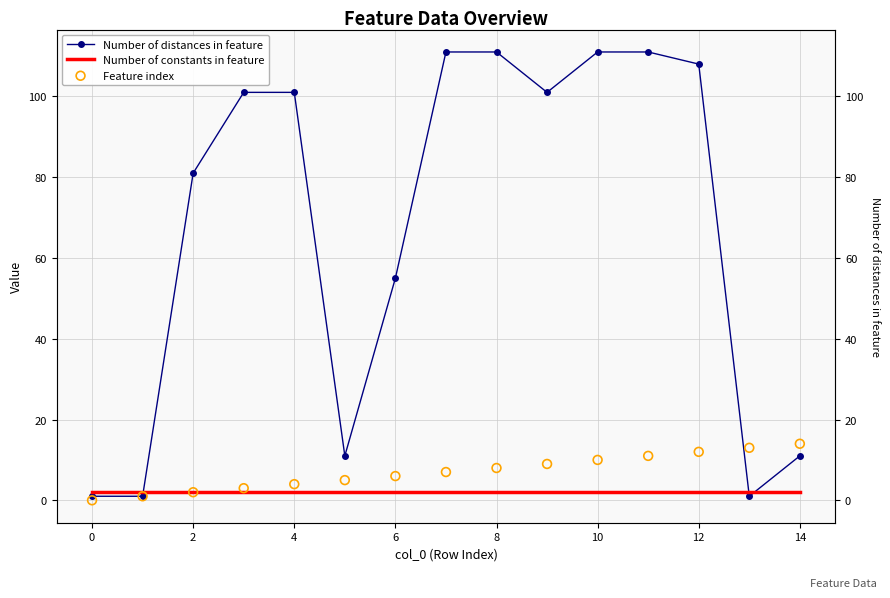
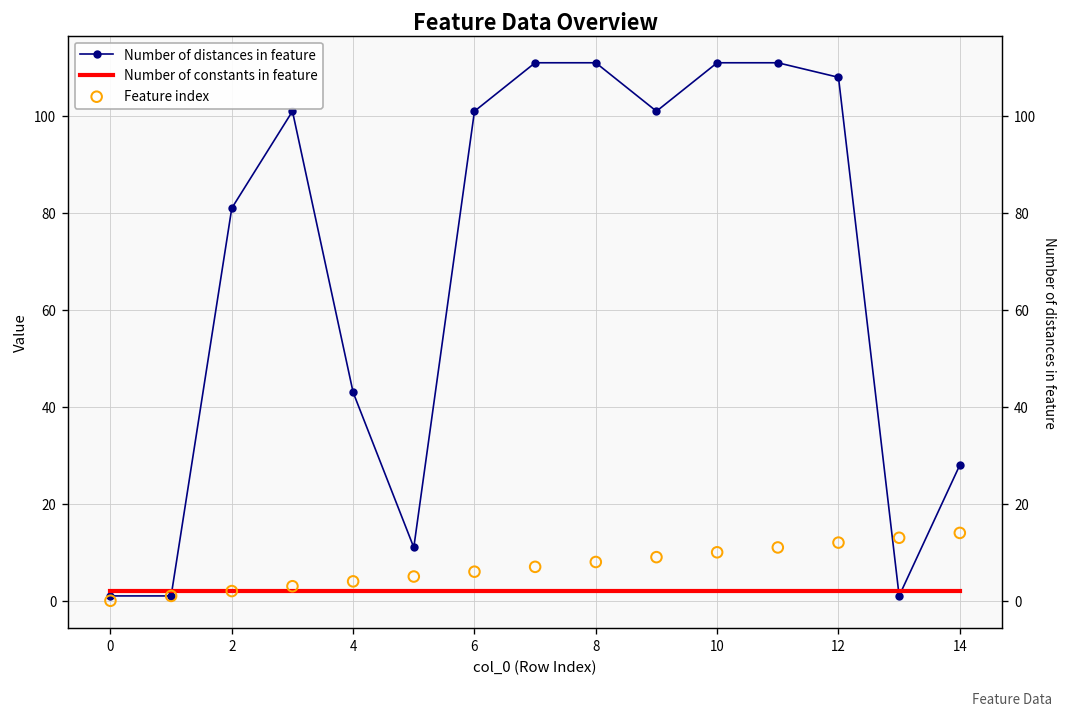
  {
    "Number of distances in feature": {
      "0": 1,
      "2": 81,
-     "4": 101,
-     "6": 55,
+     "4": 43,
+     "6": 101,
      "8": 111,
      "10": 111,
      "12": 108,
-     "14": 11
+     "14": 28
    },
    "Number of constants in feature": {
      "0": 2,
      "4": 2,
      "6": 2,
      "8": 2,
      "10": 2,
      "12": 2,
      "14": 2
    }
  }
